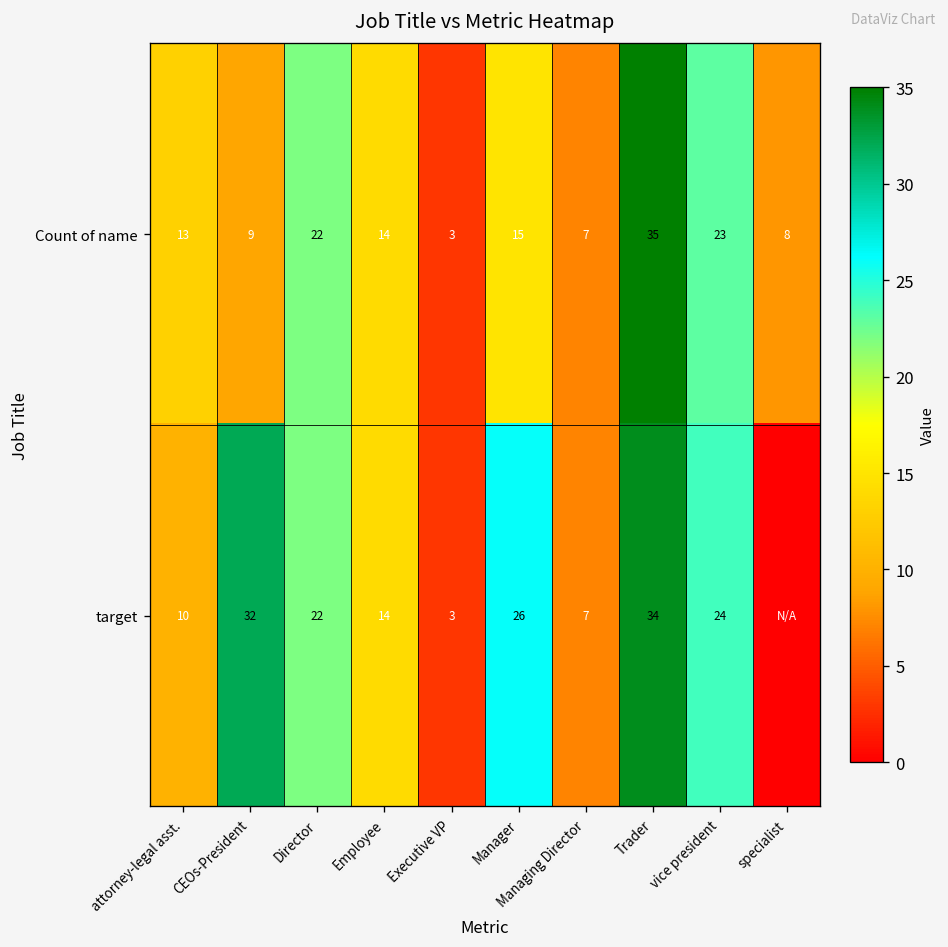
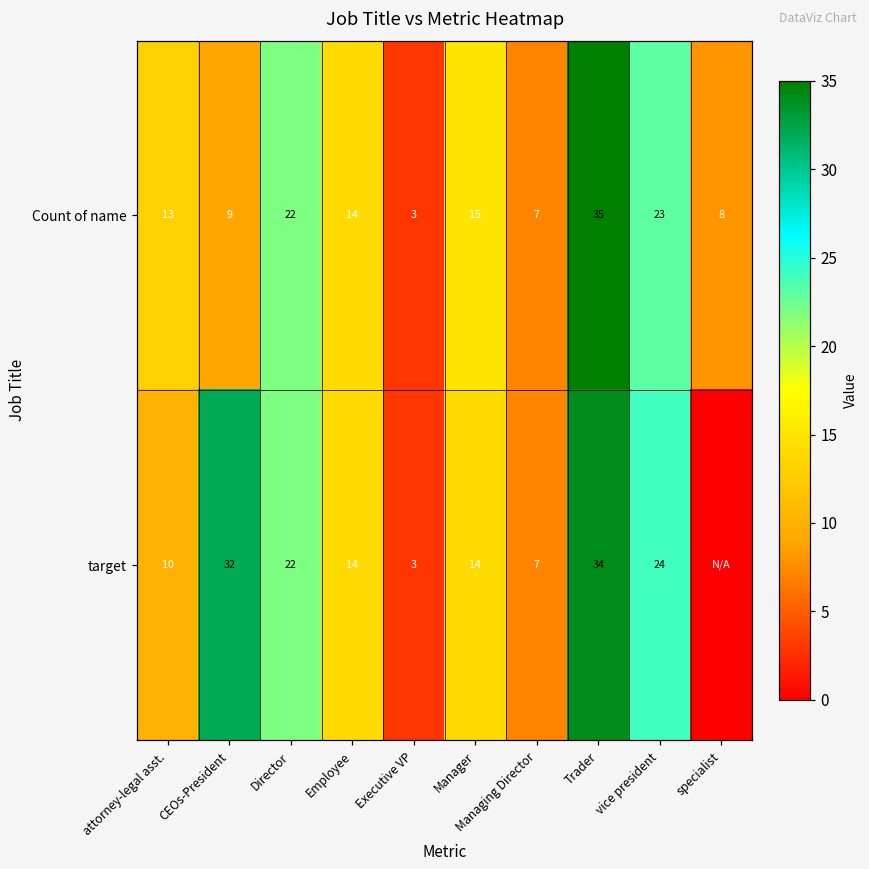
  {
    "Count of name": {
      "attorney-legal asst.": 13,
      "CEOs-President": 9,
      "Director": 22,
      "Employee": 14,
      "Executive VP": 3,
      "Manager": 15,
      "Managing Director": 7,
      "Trader": 35,
      "vice president": 23,
      "specialist": 8
    },
    "target": {
      "attorney-legal asst.": 10,
      "CEOs-President": 32,
      "Director": 22,
      "Employee": 14,
      "Executive VP": 3,
-     "Manager": 26,
+     "Manager": 14,
      "Managing Director": 7,
      "Trader": 34,
      "vice president": 24
    }
  }
